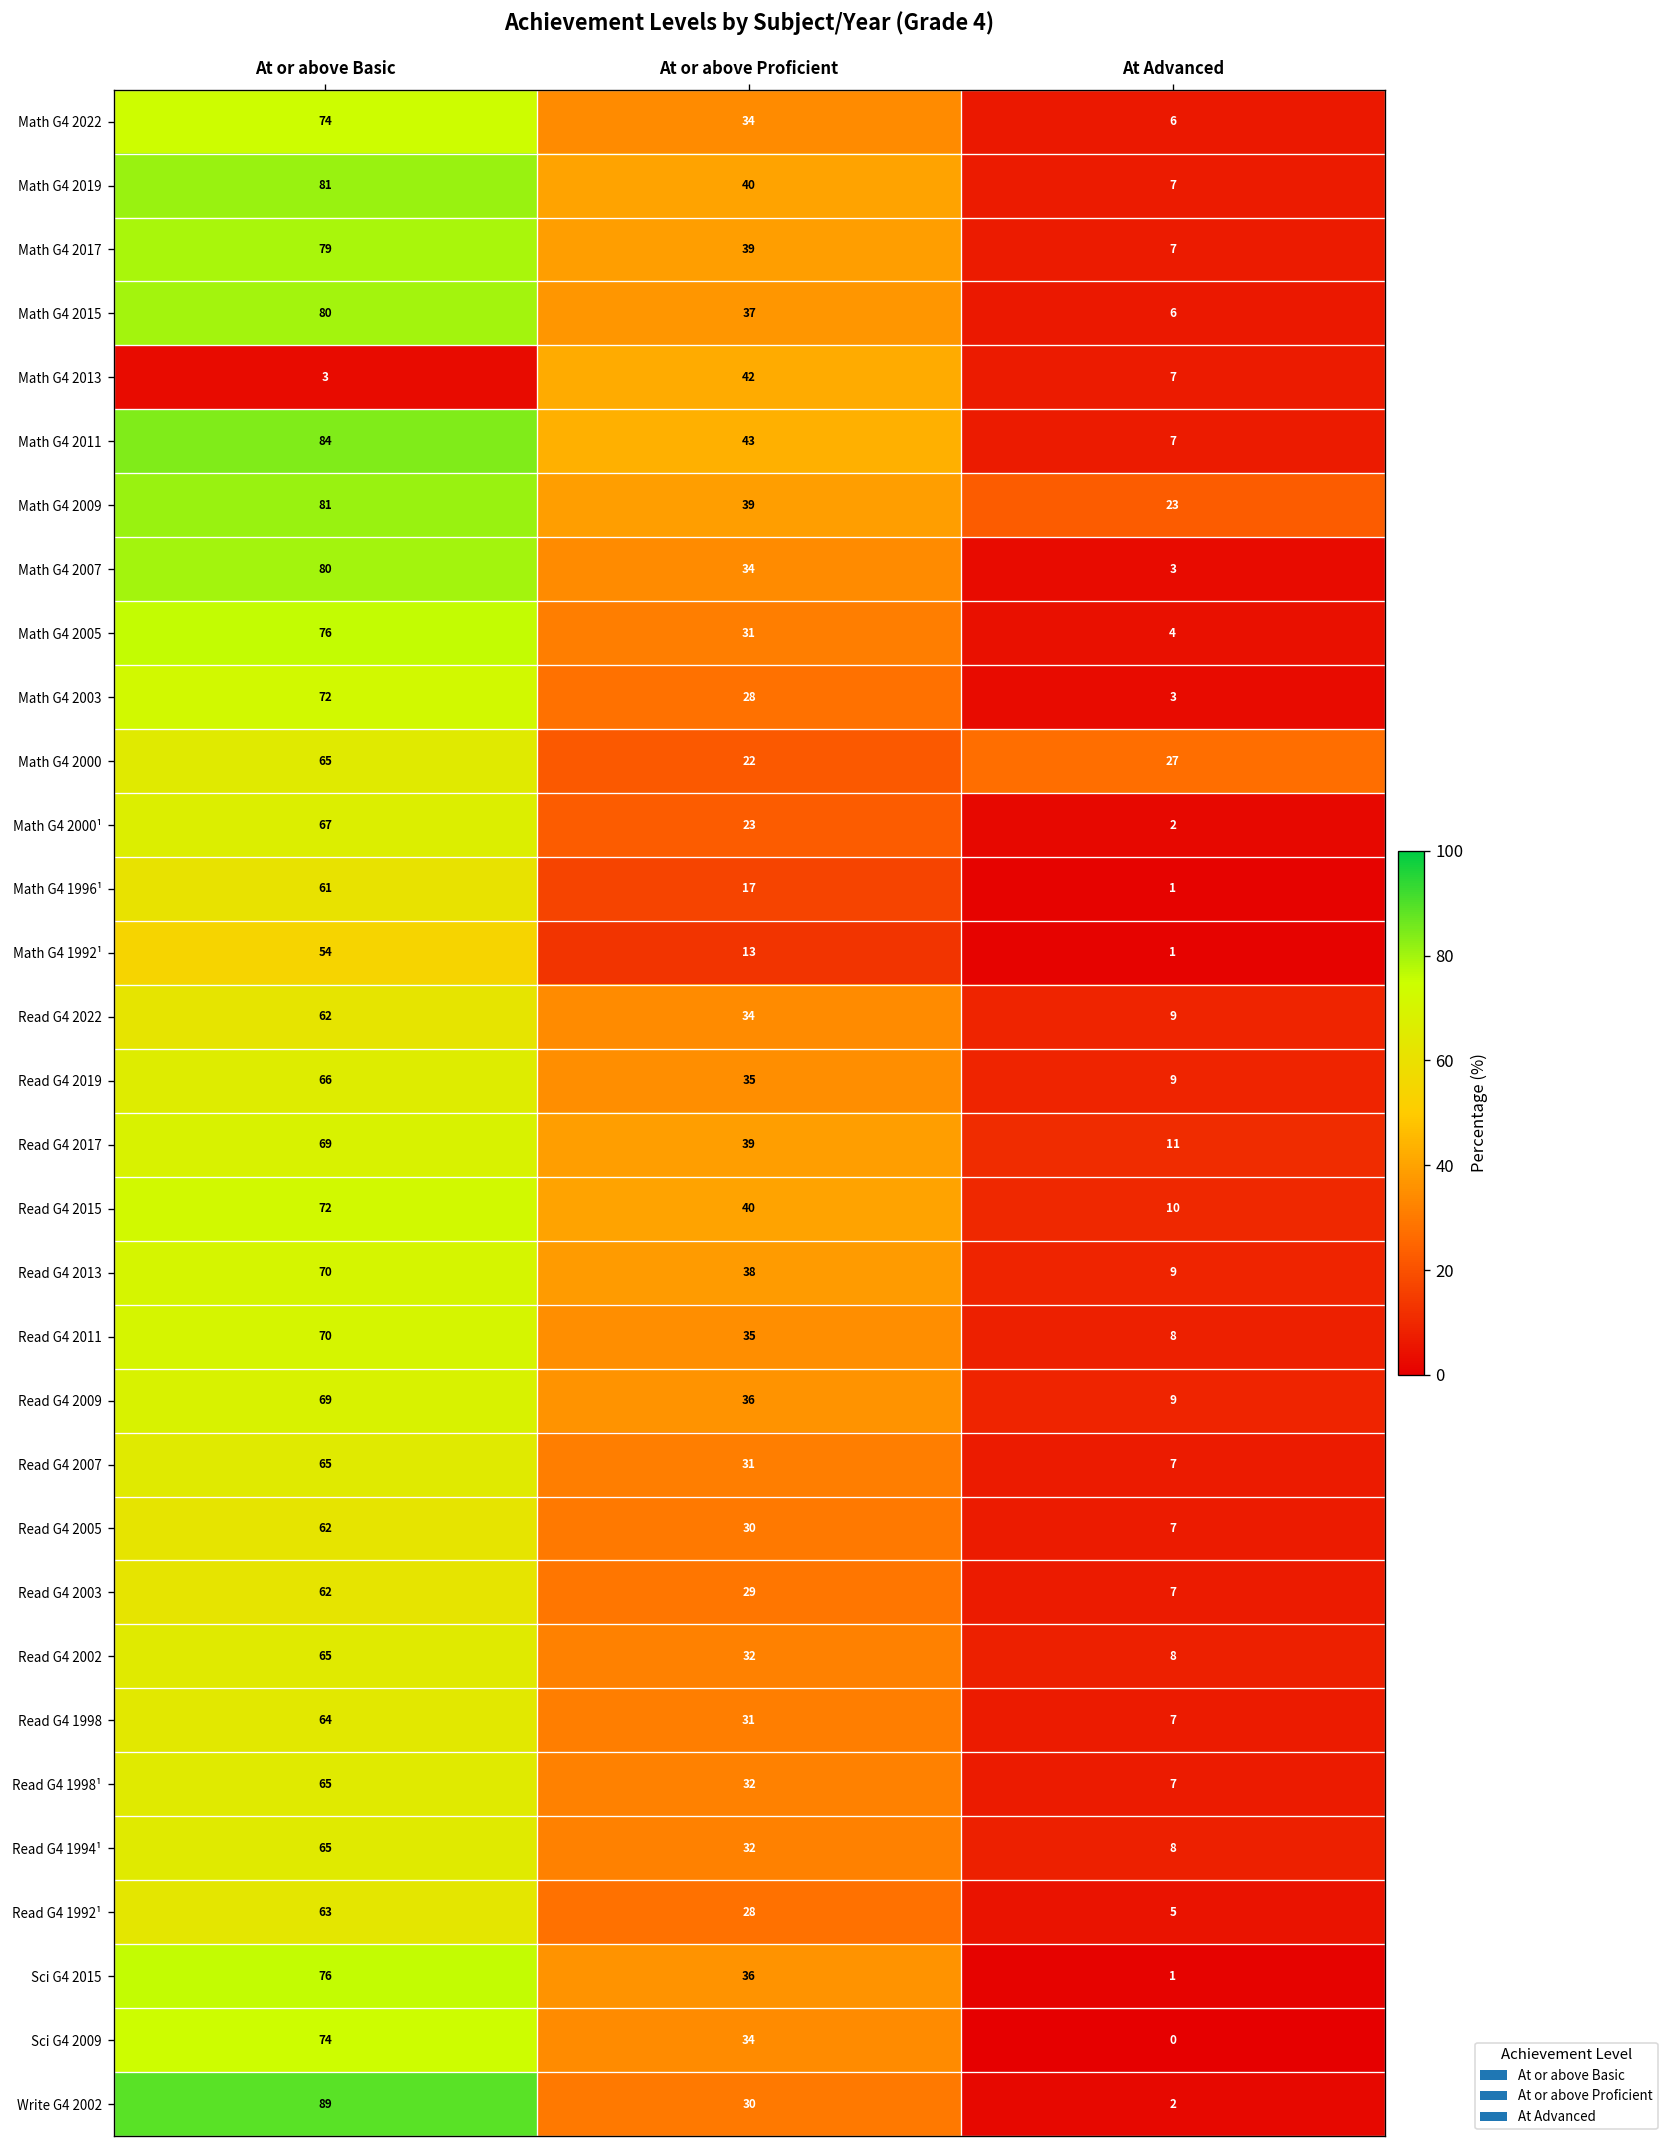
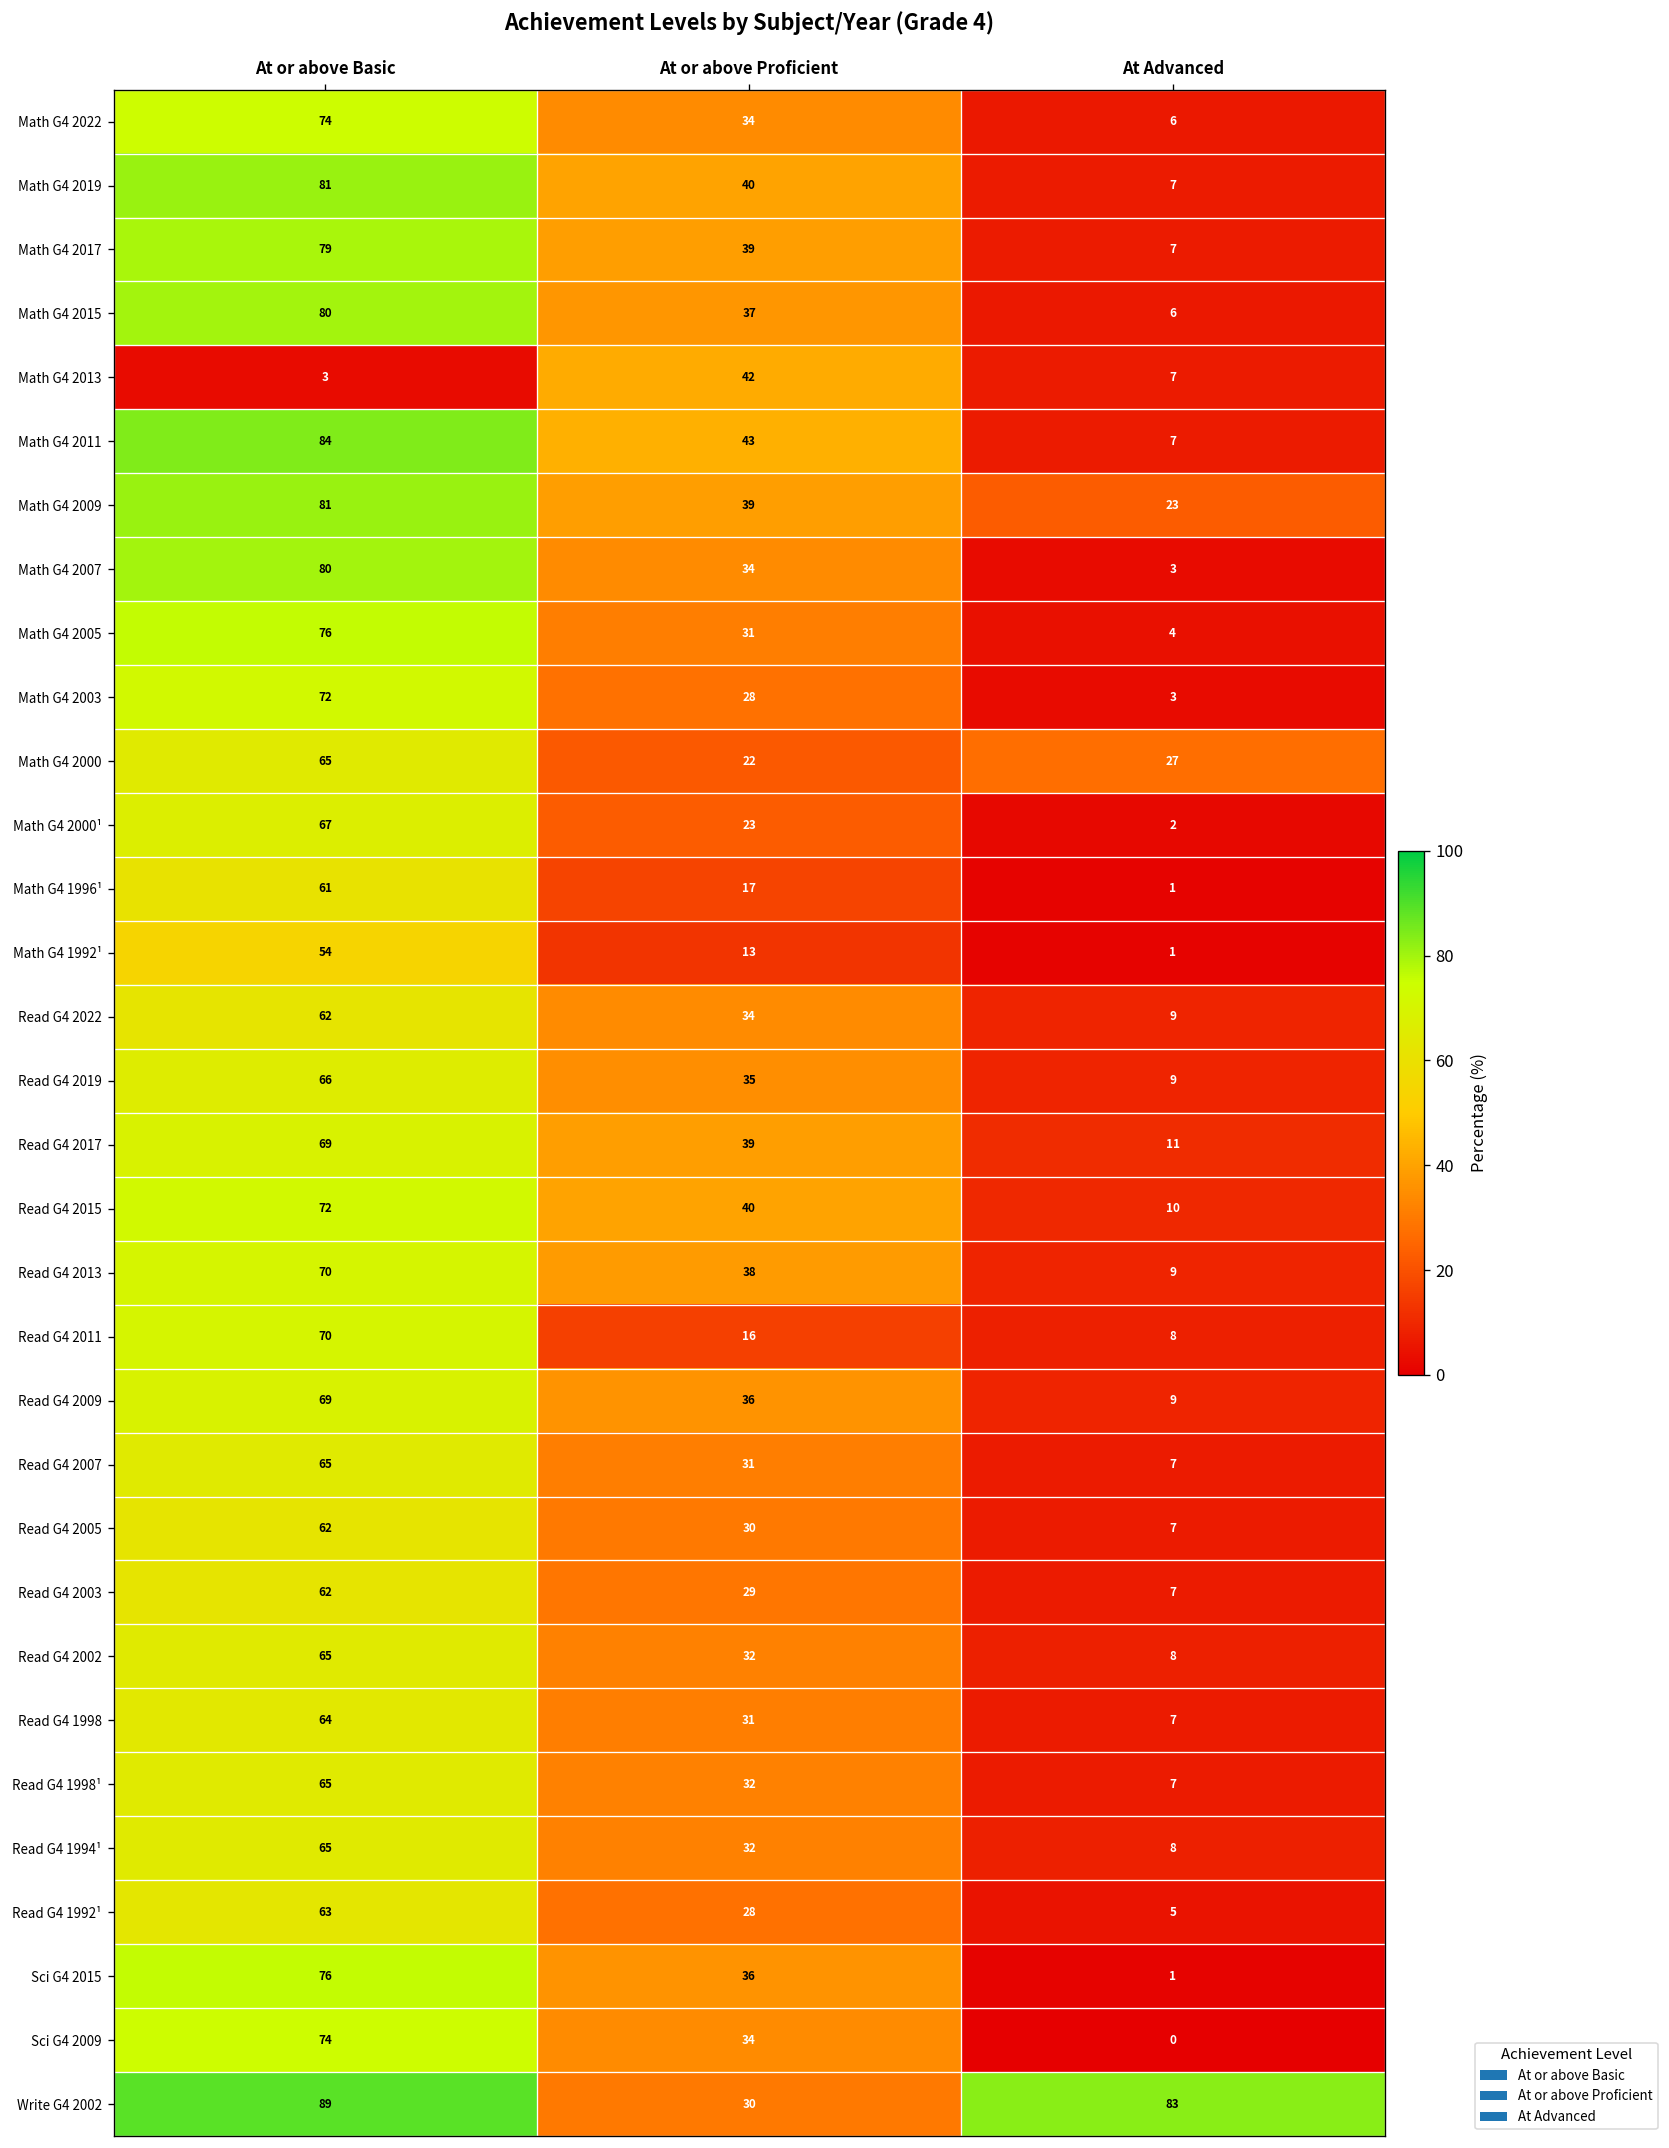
  {
    "Math G4 2022": {
      "At or above Basic": 74,
      "At or above Proficient": 34,
      "At Advanced": 6
    },
    "Math G4 2019": {
      "At or above Basic": 81,
      "At or above Proficient": 40,
      "At Advanced": 7
    },
    "Math G4 2017": {
      "At or above Basic": 79,
      "At or above Proficient": 39,
      "At Advanced": 7
    },
    "Math G4 2015": {
      "At or above Basic": 80,
      "At or above Proficient": 37,
      "At Advanced": 6
    },
    "Math G4 2013": {
      "At or above Basic": 3,
      "At or above Proficient": 42,
      "At Advanced": 7
    },
    "Math G4 2011": {
      "At or above Basic": 84,
      "At or above Proficient": 43,
      "At Advanced": 7
    },
    "Math G4 2009": {
      "At or above Basic": 81,
      "At or above Proficient": 39,
      "At Advanced": 23
    },
    "Math G4 2007": {
      "At or above Basic": 80,
      "At or above Proficient": 34,
      "At Advanced": 3
    },
    "Math G4 2005": {
      "At or above Basic": 76,
      "At or above Proficient": 31,
      "At Advanced": 4
    },
    "Math G4 2003": {
      "At or above Basic": 72,
      "At or above Proficient": 28,
      "At Advanced": 3
    },
    "Math G4 2000": {
      "At or above Basic": 65,
      "At or above Proficient": 22,
      "At Advanced": 27
    },
    "Math G4 2000¹": {
      "At or above Basic": 67,
      "At or above Proficient": 23,
      "At Advanced": 2
    },
    "Math G4 1996¹": {
      "At or above Basic": 61,
      "At or above Proficient": 17,
      "At Advanced": 1
    },
    "Math G4 1992¹": {
      "At or above Basic": 54,
      "At or above Proficient": 13,
      "At Advanced": 1
    },
    "Read G4 2022": {
      "At or above Basic": 62,
      "At or above Proficient": 34,
      "At Advanced": 9
    },
    "Read G4 2019": {
      "At or above Basic": 66,
      "At or above Proficient": 35,
      "At Advanced": 9
    },
    "Read G4 2017": {
      "At or above Basic": 69,
      "At or above Proficient": 39,
      "At Advanced": 11
    },
    "Read G4 2015": {
      "At or above Basic": 72,
      "At or above Proficient": 40,
      "At Advanced": 10
    },
    "Read G4 2013": {
      "At or above Basic": 70,
      "At or above Proficient": 38,
      "At Advanced": 9
    },
    "Read G4 2011": {
      "At or above Basic": 70,
-     "At or above Proficient": 35,
+     "At or above Proficient": 16,
      "At Advanced": 8
    },
    "Read G4 2009": {
      "At or above Basic": 69,
      "At or above Proficient": 36,
      "At Advanced": 9
    },
    "Read G4 2007": {
      "At or above Basic": 65,
      "At or above Proficient": 31,
      "At Advanced": 7
    },
    "Read G4 2005": {
      "At or above Basic": 62,
      "At or above Proficient": 30,
      "At Advanced": 7
    },
    "Read G4 2003": {
      "At or above Basic": 62,
      "At or above Proficient": 29,
      "At Advanced": 7
    },
    "Read G4 2002": {
      "At or above Basic": 65,
      "At or above Proficient": 32,
      "At Advanced": 8
    },
    "Read G4 1998": {
      "At or above Basic": 64,
      "At or above Proficient": 31,
      "At Advanced": 7
    },
    "Read G4 1998¹": {
      "At or above Basic": 65,
      "At or above Proficient": 32,
      "At Advanced": 7
    },
    "Read G4 1994¹": {
      "At or above Basic": 65,
      "At or above Proficient": 32,
      "At Advanced": 8
    },
    "Read G4 1992¹": {
      "At or above Basic": 63,
      "At or above Proficient": 28,
      "At Advanced": 5
    },
    "Sci G4 2015": {
      "At or above Basic": 76,
      "At or above Proficient": 36,
      "At Advanced": 1
    },
    "Sci G4 2009": {
      "At or above Basic": 74,
      "At or above Proficient": 34,
      "At Advanced": 0
    },
    "Write G4 2002": {
      "At or above Basic": 89,
      "At or above Proficient": 30,
-     "At Advanced": 2
+     "At Advanced": 83
    }
  }
